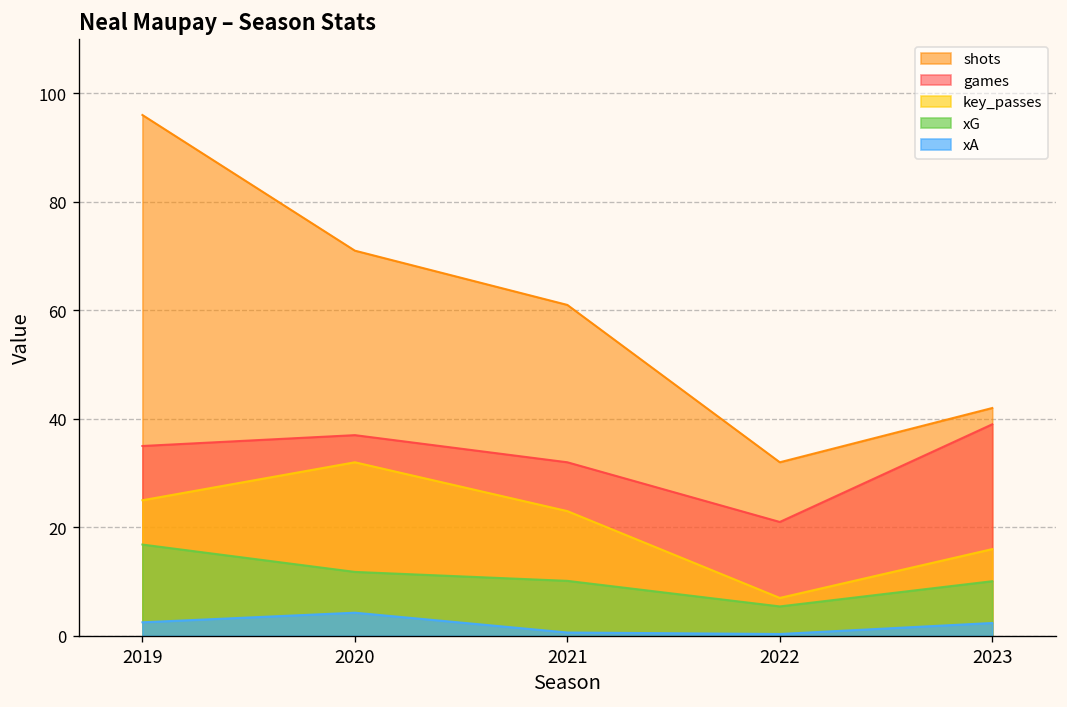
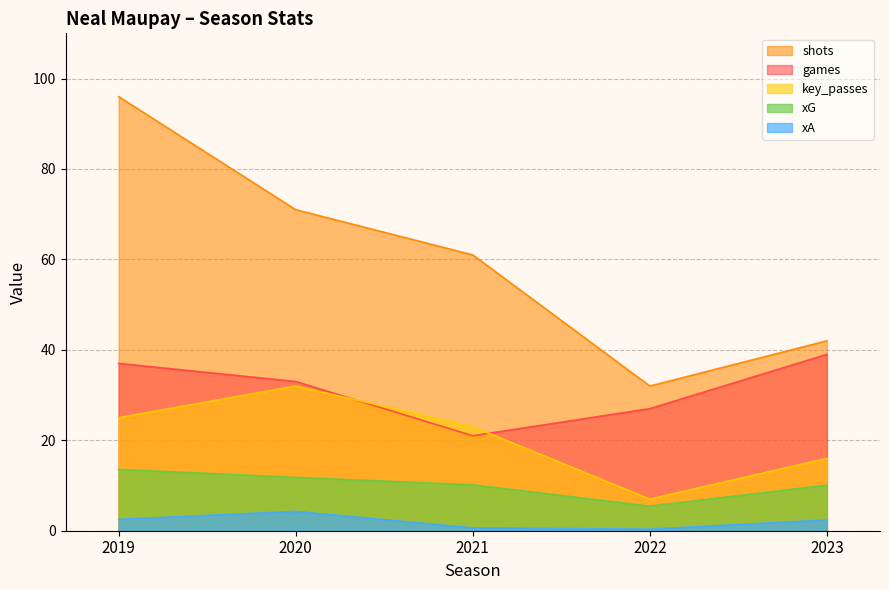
  {
    "games": {
-     "2019": 35,
-     "2020": 37,
-     "2021": 32,
-     "2022": 21,
+     "2019": 37,
+     "2020": 33,
+     "2021": 21,
+     "2022": 27,
      "2023": 39
    },
    "xG": {
-     "2019": 17,
+     "2019": 14,
      "2020": 12,
      "2021": 10,
      "2022": 5,
      "2023": 10
    },
    "xA": {
      "2019": 3,
      "2020": 4,
      "2021": 1,
      "2022": 0,
      "2023": 2
    }
  }
